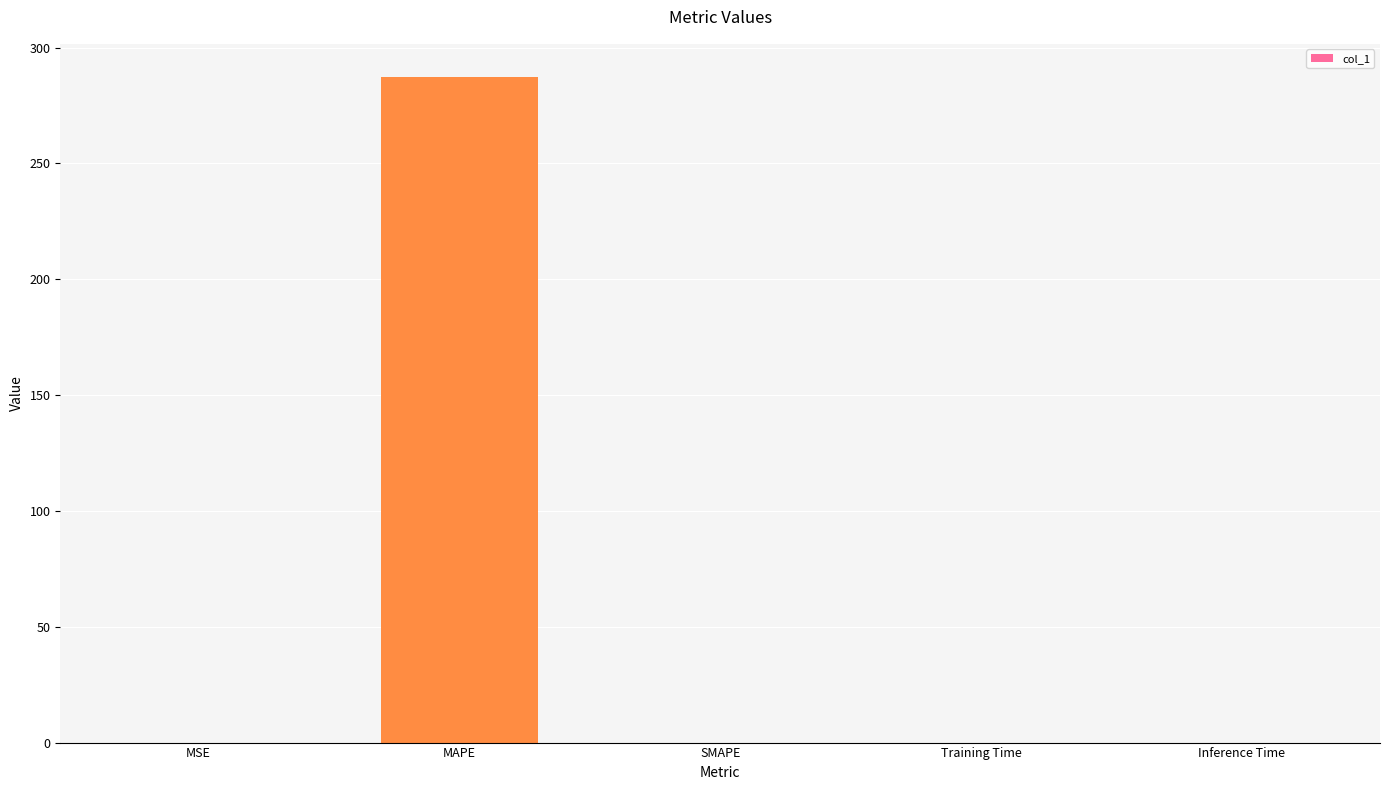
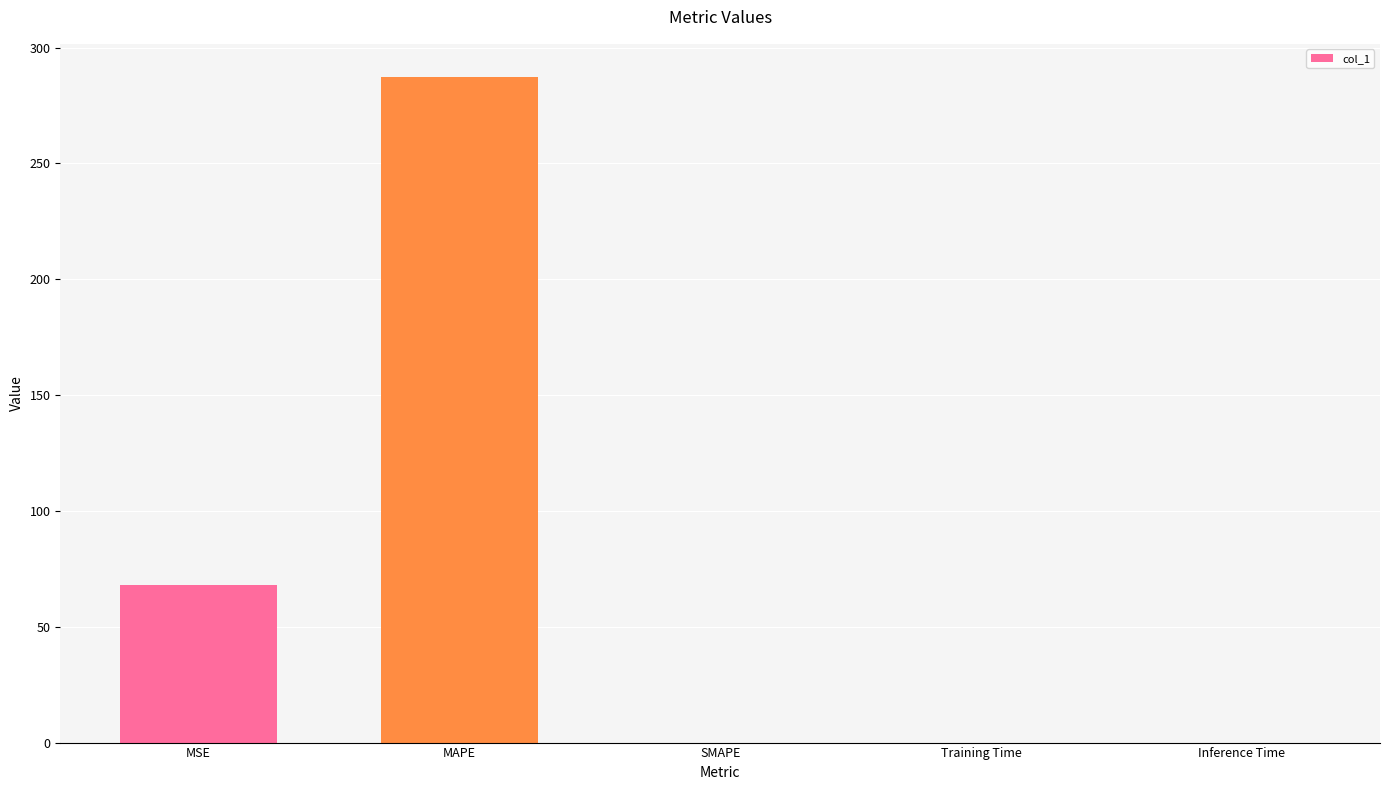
  {
-   "MSE": 0,
+   "MSE": 68,
    "MAPE": 287,
    "SMAPE": 0
  }
